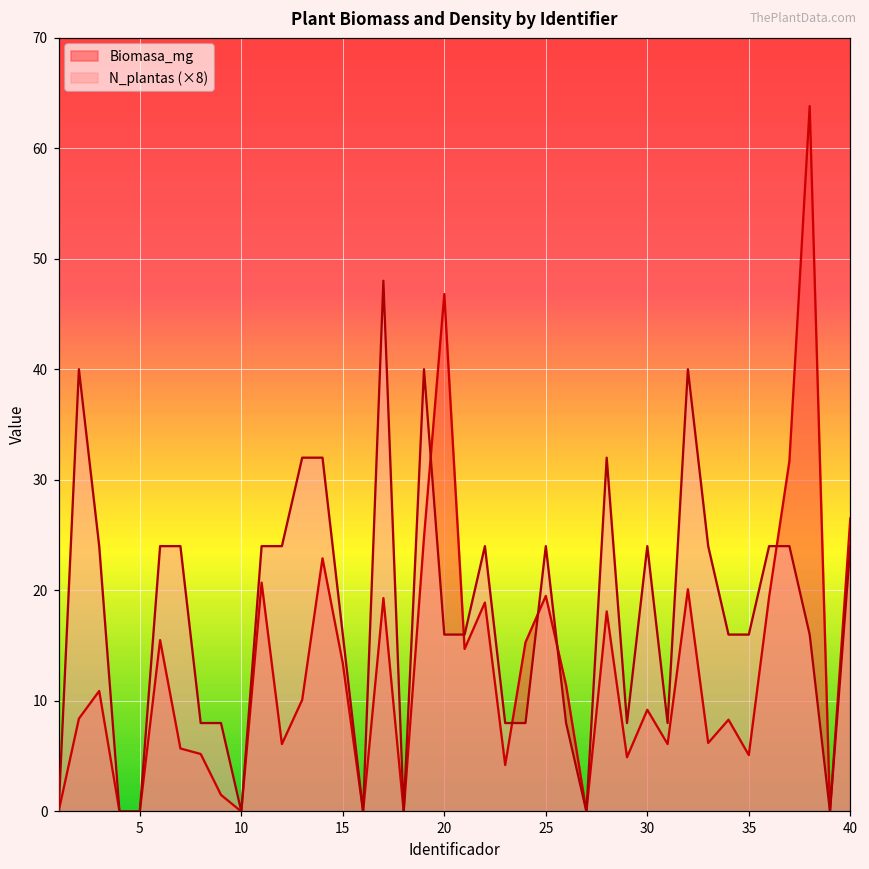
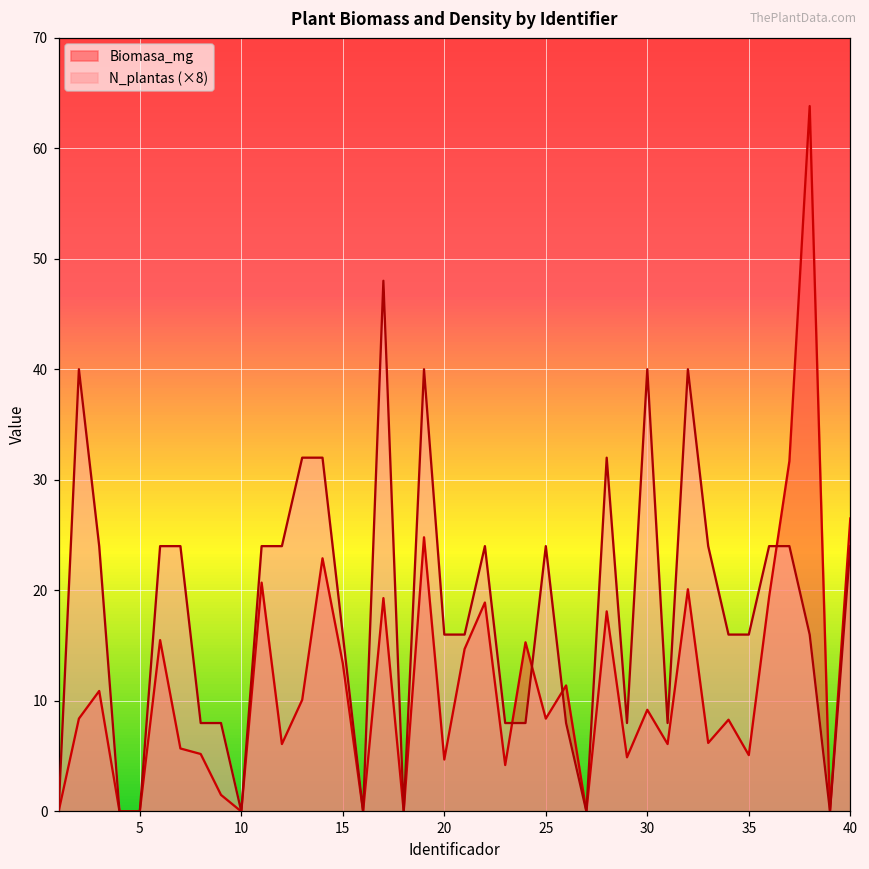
  {
    "Biomasa_mg": {
      "15": 13.4,
-     "20": 46.8,
-     "25": 19.5,
+     "20": 4.7,
+     "25": 8.4,
      "30": 9.2,
      "35": 5.1,
      "40": 26.5
    },
    "N_plantas (×8)": {
      "15": 16.0,
      "20": 16.0,
      "25": 24.0,
-     "30": 24.0,
+     "30": 40.0,
      "35": 16.0,
      "40": 24.0
    }
  }
